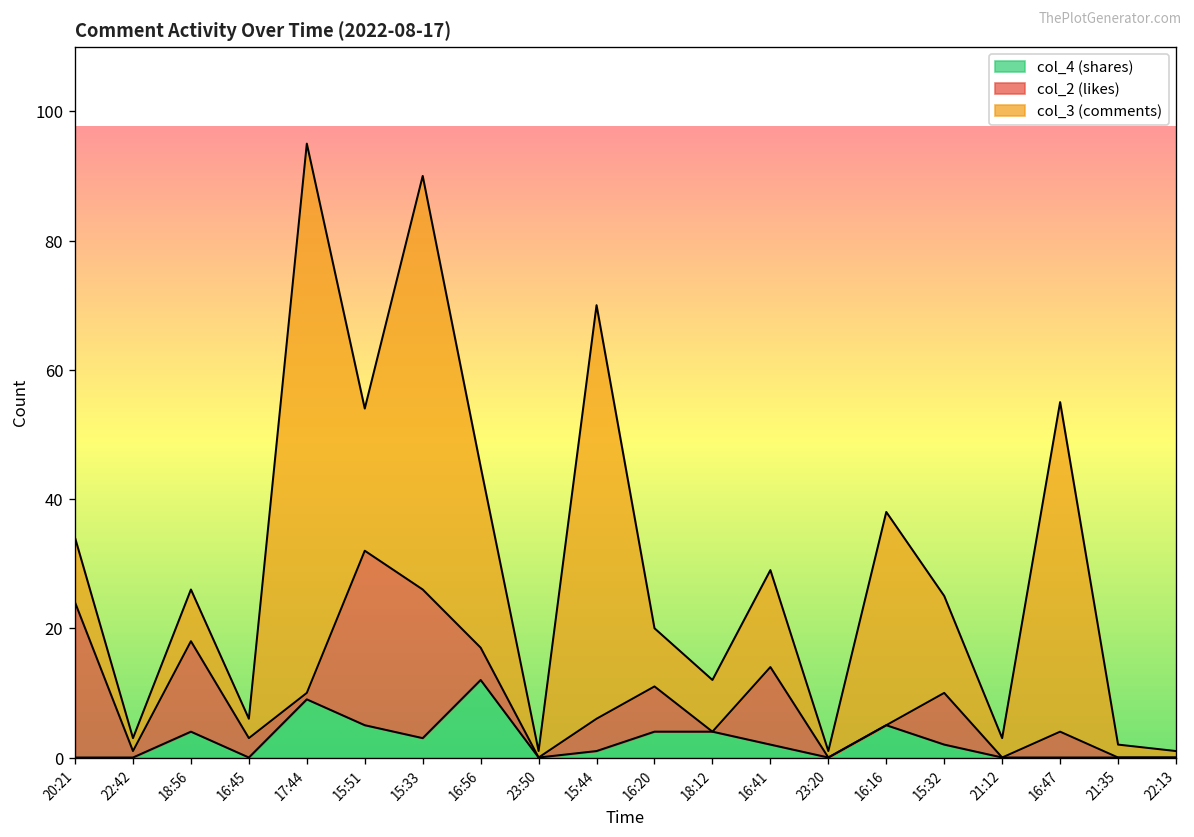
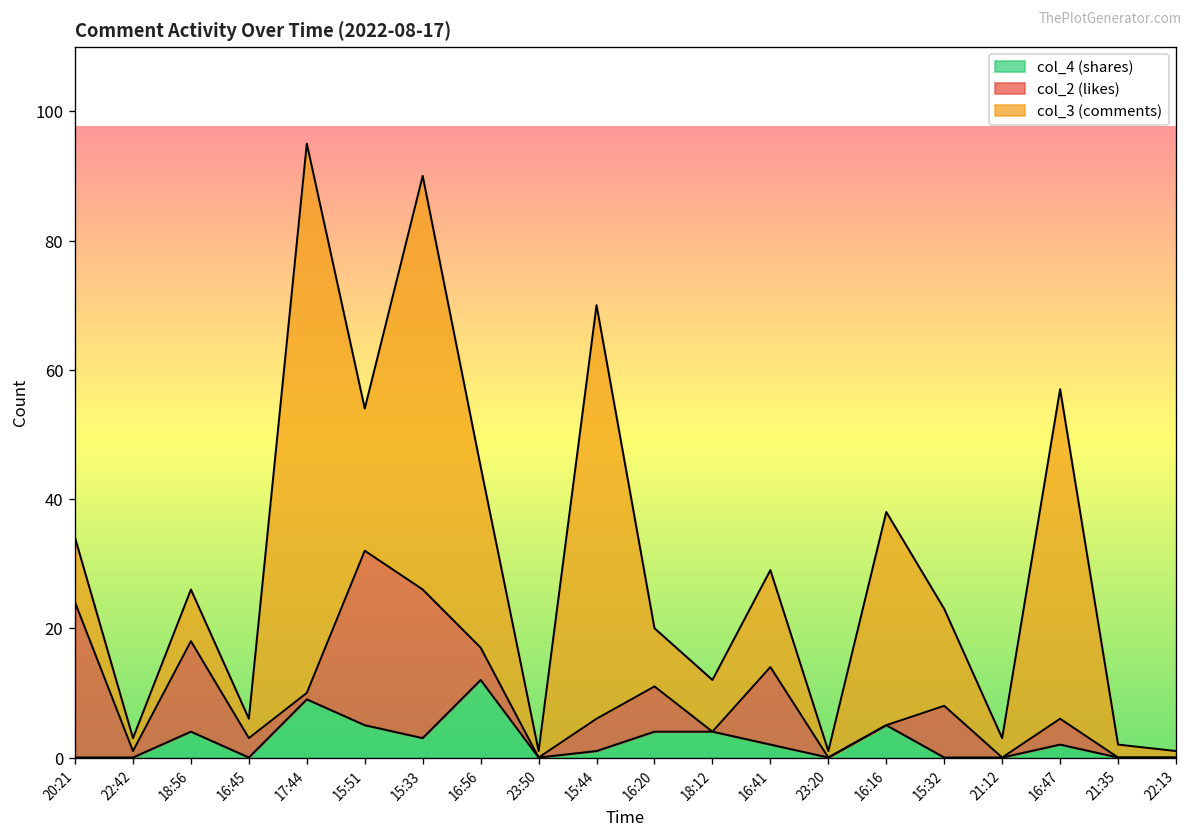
  {
    "col_4 (shares)": {
      "20:21": 0,
      "22:42": 0,
      "18:56": 4,
      "16:45": 0,
      "17:44": 9,
      "15:51": 5,
      "15:33": 3,
      "16:56": 12,
      "15:44": 1,
      "16:20": 4,
      "16:41": 2,
-     "15:32": 2,
-     "16:47": 0
+     "15:32": 0,
+     "16:47": 2
    },
    "col_2 (likes)": {
      "20:21": 24,
      "22:42": 1,
      "18:56": 14,
      "16:45": 3,
      "17:44": 1,
      "15:51": 27,
      "15:33": 23,
      "16:56": 5,
      "15:44": 5,
      "16:20": 7,
      "16:41": 12,
      "15:32": 8,
      "16:47": 4
    },
    "col_3 (comments)": {
      "20:21": 10,
      "22:42": 2,
      "18:56": 8,
      "16:45": 3,
      "17:44": 85,
      "15:51": 22,
      "15:33": 64,
      "16:56": 28,
      "23:50": 1,
      "15:44": 64,
      "16:20": 9,
      "18:12": 8,
      "16:41": 15,
      "23:20": 1,
      "16:16": 33,
      "15:32": 15,
      "21:12": 3,
      "16:47": 51,
      "21:35": 2,
      "22:13": 1
    }
  }
